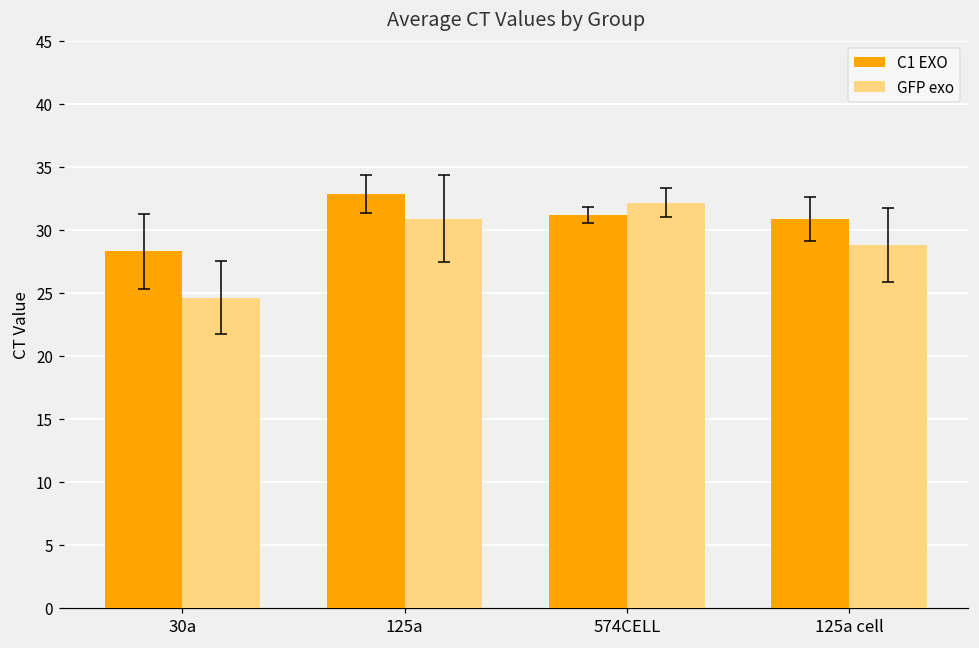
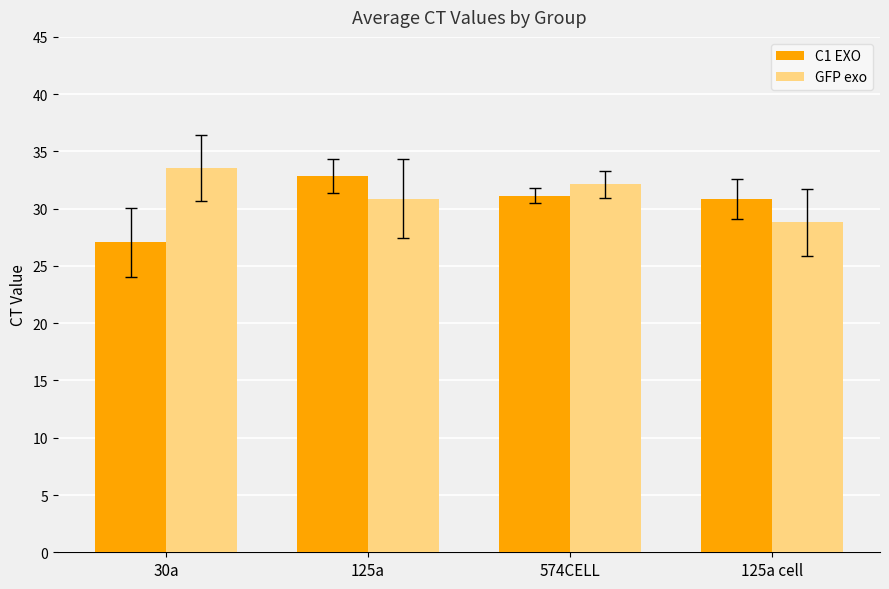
  {
    "C1 EXO": {
-     "30a": 28.3,
+     "30a": 27.1,
      "125a": 32.8,
      "574CELL": 31.1,
      "125a cell": 30.8
    },
    "GFP exo": {
-     "30a": 24.6,
+     "30a": 33.6,
      "125a": 30.9,
      "574CELL": 32.1,
      "125a cell": 28.8
    }
  }
